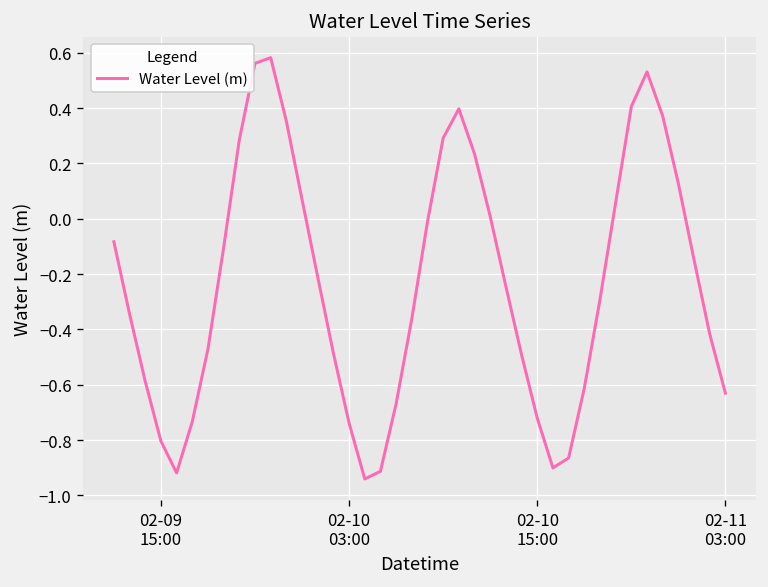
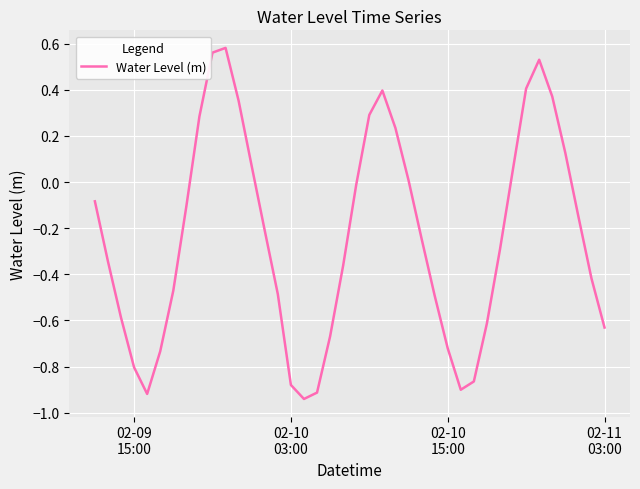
  {
    "02-09 15:00": -0.80,
-   "02-10 03:00": -0.74,
+   "02-10 03:00": -0.88,
    "02-10 15:00": -0.72,
    "02-11 03:00": -0.63
  }
